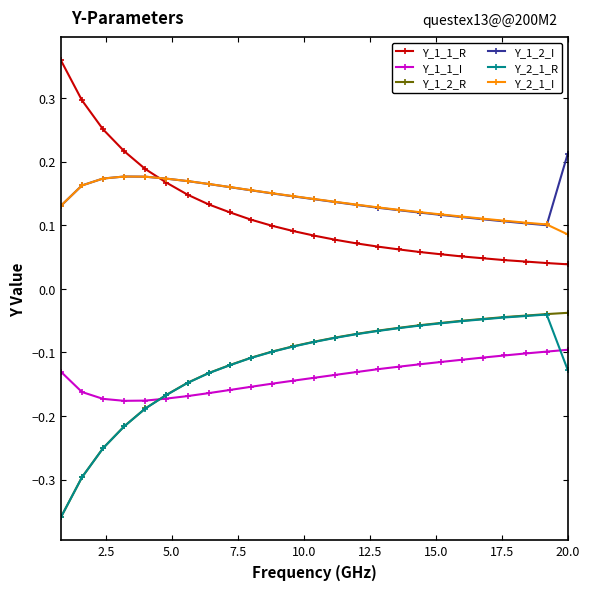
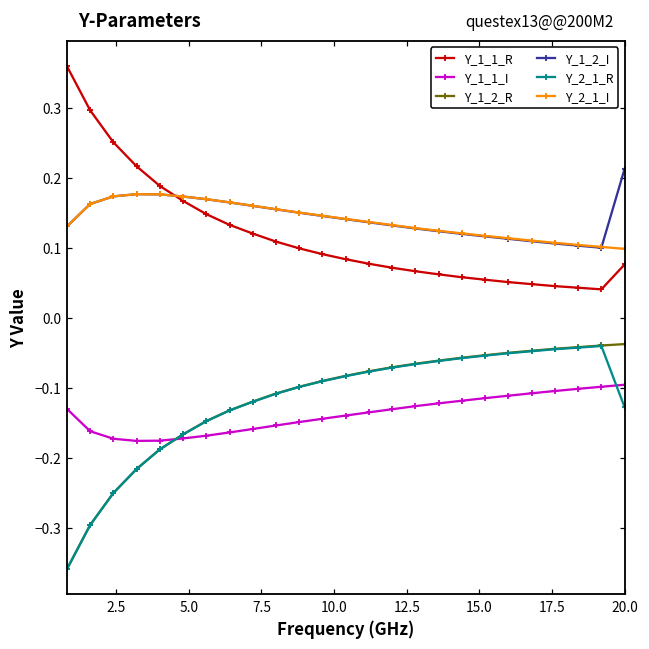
  {
    "Y_1_1_R": {
-     "20.0": 0.04
+     "20.0": 0.08
    },
    "Y_1_1_I": {
      "20.0": -0.10
    },
    "Y_1_2_R": {
      "20.0": -0.04
    },
    "Y_1_2_I": {
      "20.0": 0.21
    },
    "Y_2_1_R": {
      "20.0": -0.13
    },
    "Y_2_1_I": {
-     "20.0": 0.09
+     "20.0": 0.10
    }
  }
